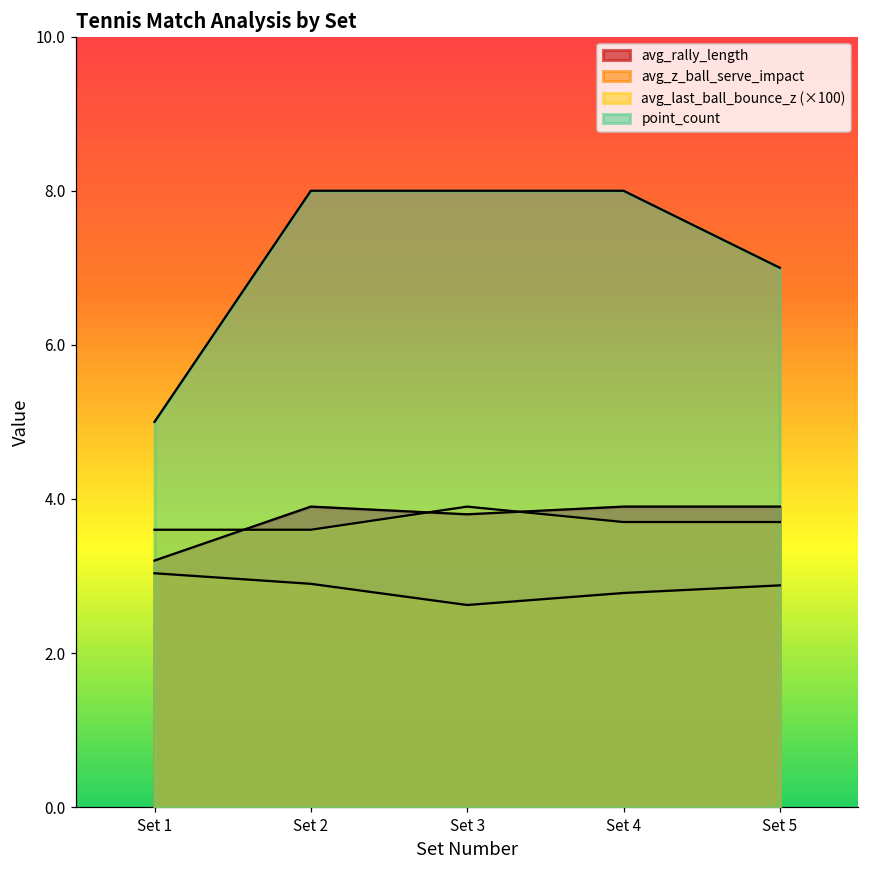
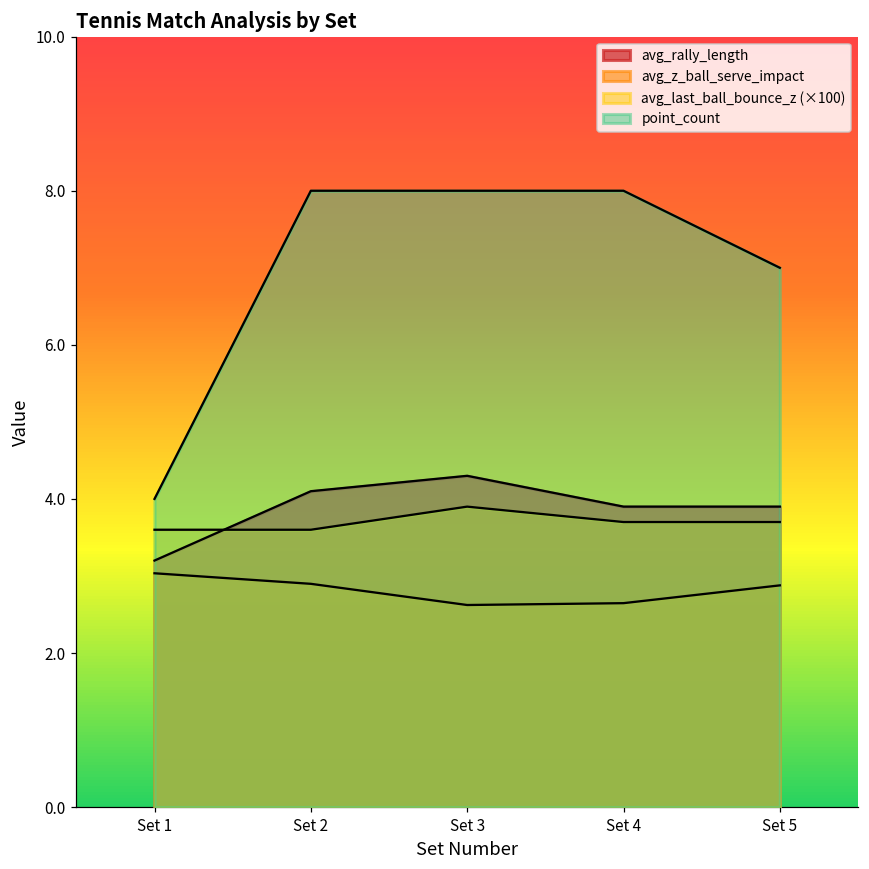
  {
    "avg_rally_length": {
      "Set 1": 3.2,
-     "Set 2": 3.9,
-     "Set 3": 3.8,
+     "Set 2": 4.1,
+     "Set 3": 4.3,
      "Set 4": 3.9,
      "Set 5": 3.9
    },
    "avg_z_ball_serve_impact": {
      "Set 1": 3.0,
      "Set 2": 2.9,
      "Set 3": 2.6,
-     "Set 4": 2.8,
+     "Set 4": 2.6,
      "Set 5": 2.9
    },
    "avg_last_ball_bounce_z (×100)": {
      "Set 1": 3.6,
      "Set 2": 3.6,
      "Set 3": 3.9,
      "Set 4": 3.7,
      "Set 5": 3.7
    },
    "point_count": {
-     "Set 1": 5,
+     "Set 1": 4,
      "Set 2": 8,
      "Set 3": 8,
      "Set 4": 8,
      "Set 5": 7
    }
  }
